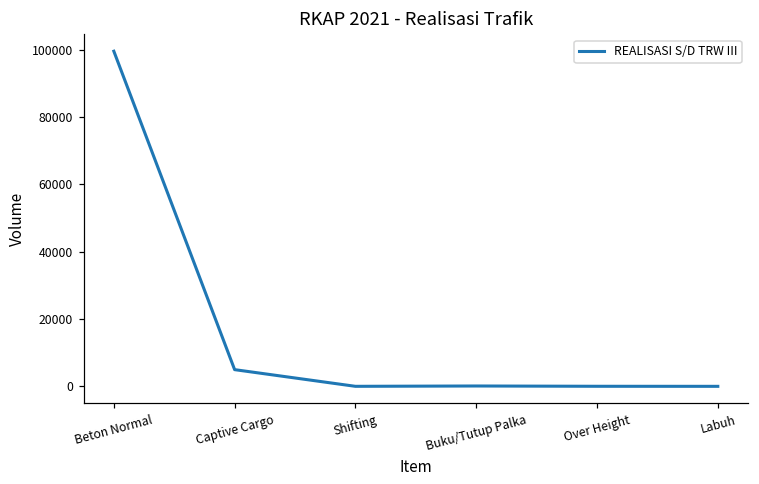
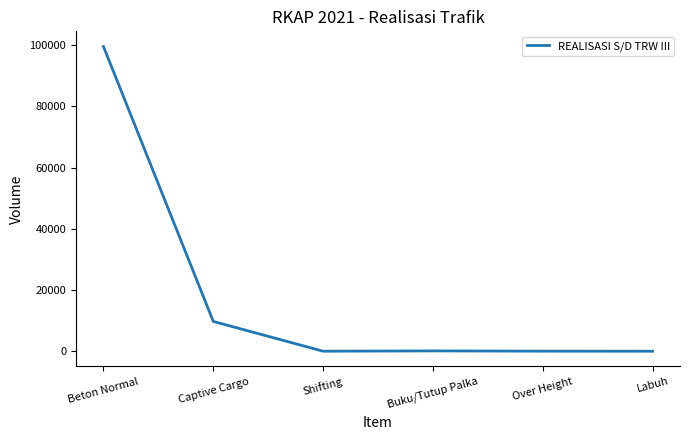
  {
    "Beton Normal": 100000,
-   "Captive Cargo": 5000,
+   "Captive Cargo": 10000,
    "Shifting": 0,
    "Buku/Tutup Palka": 0,
    "Over Height": 0,
    "Labuh": 0
  }
